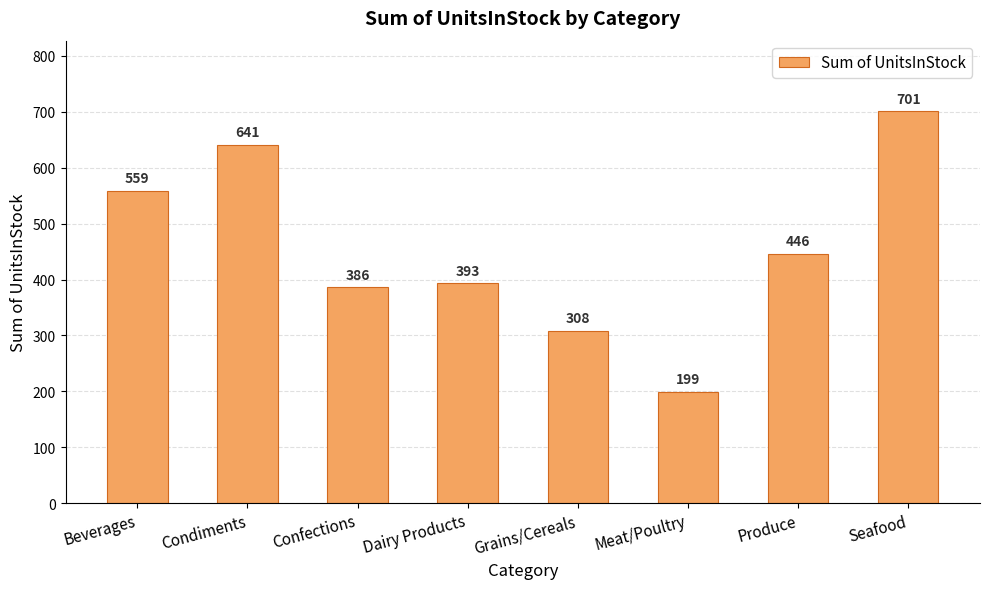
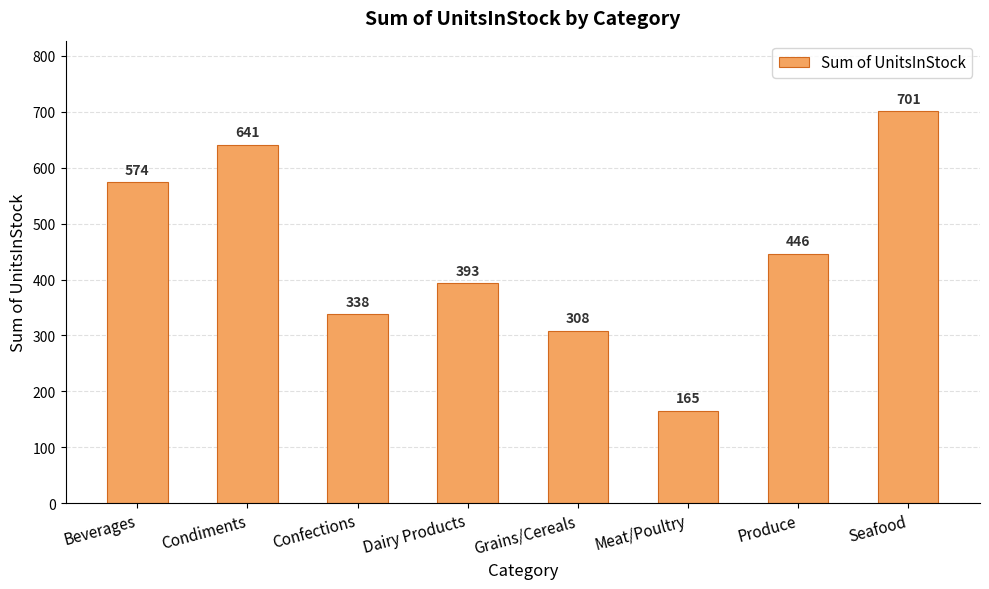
  {
-   "Beverages": 559,
+   "Beverages": 574,
    "Condiments": 641,
-   "Confections": 386,
+   "Confections": 338,
    "Dairy Products": 393,
    "Grains/Cereals": 308,
-   "Meat/Poultry": 199,
+   "Meat/Poultry": 165,
    "Produce": 446,
    "Seafood": 701
  }
